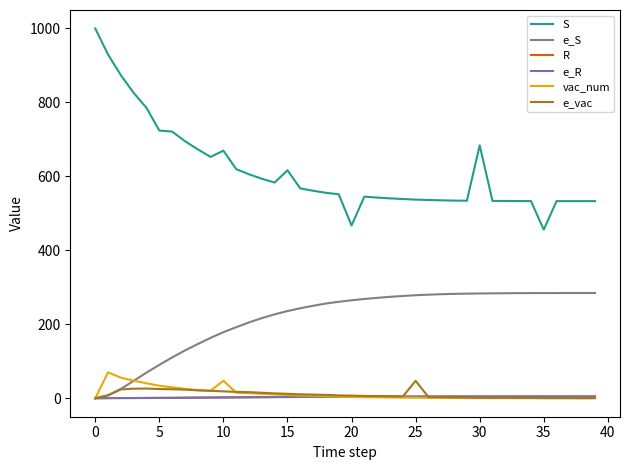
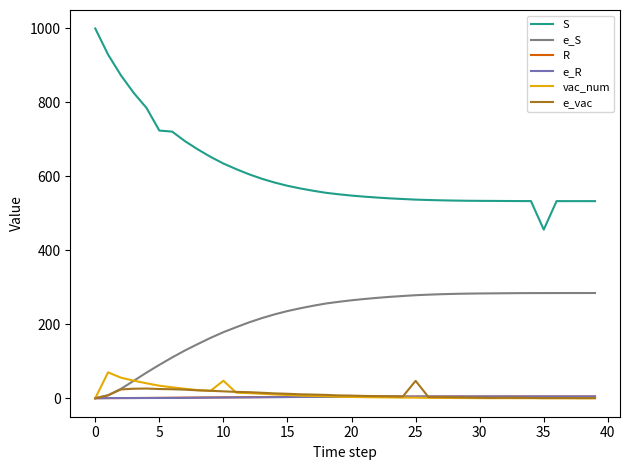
  {
    "S": {
      "0": 1000,
      "5": 720,
-     "10": 670,
-     "15": 620,
-     "20": 470,
+     "10": 630,
+     "15": 570,
+     "20": 550,
      "25": 540,
-     "30": 680,
+     "30": 530,
      "35": 460
    },
    "vac_num": {
      "5": 30,
      "10": 50
    },
    "e_vac": {
      "5": 20,
      "10": 20,
      "25": 50
    }
  }
